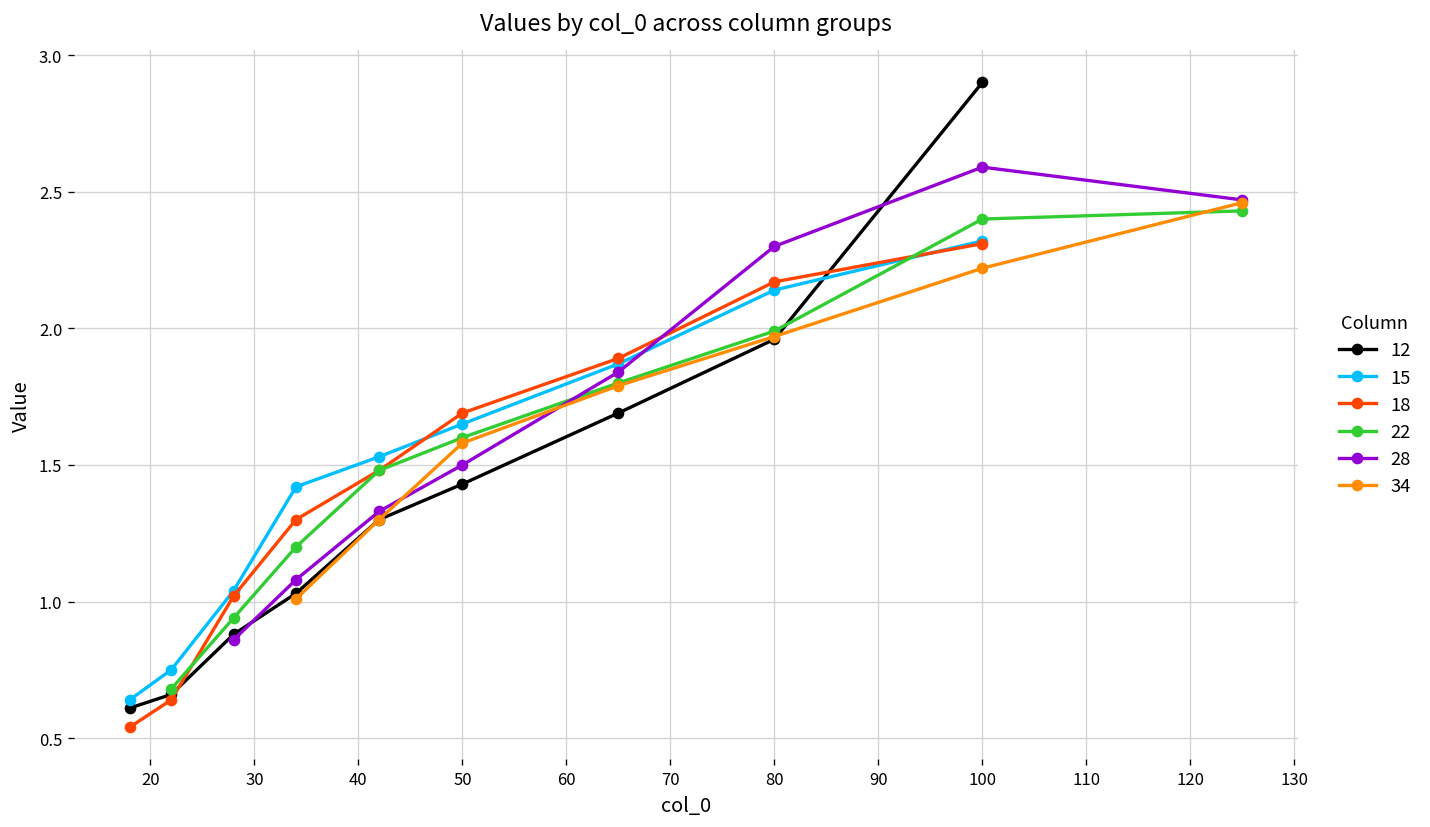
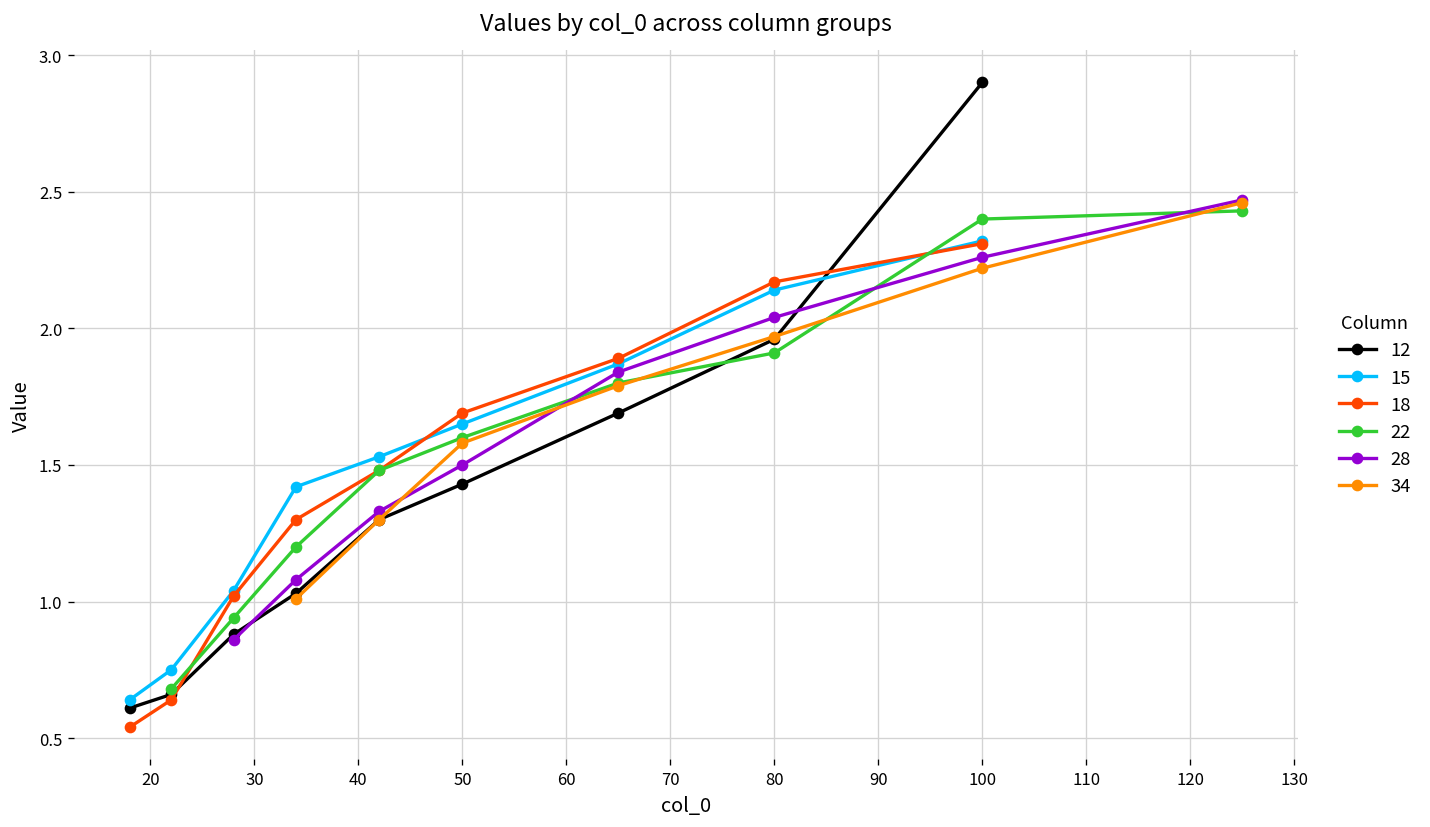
  {
    "12": {
      "50": 1.43,
      "100": 2.90
    },
    "15": {
      "50": 1.65,
      "80": 2.14
    },
    "18": {
      "50": 1.69,
      "80": 2.17
    },
    "22": {
      "50": 1.60,
-     "80": 1.99,
+     "80": 1.91,
      "100": 2.40
    },
    "28": {
      "50": 1.50,
-     "80": 2.30,
-     "100": 2.59
+     "80": 2.04,
+     "100": 2.26
    },
    "34": {
      "50": 1.58,
      "100": 2.22
    }
  }
